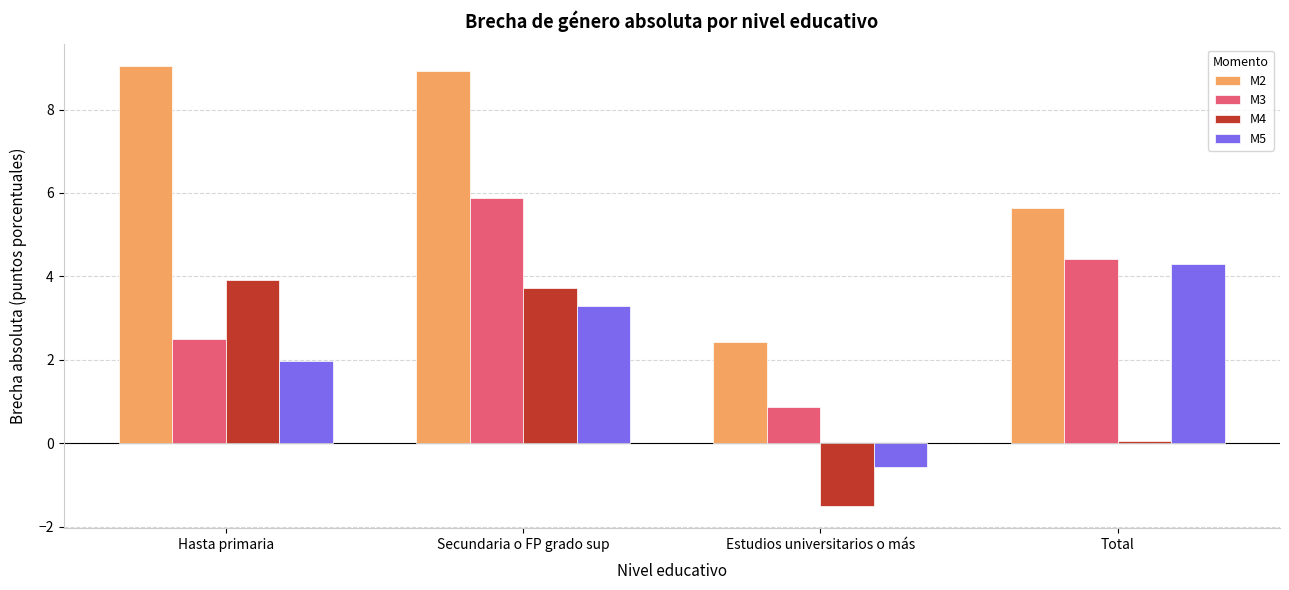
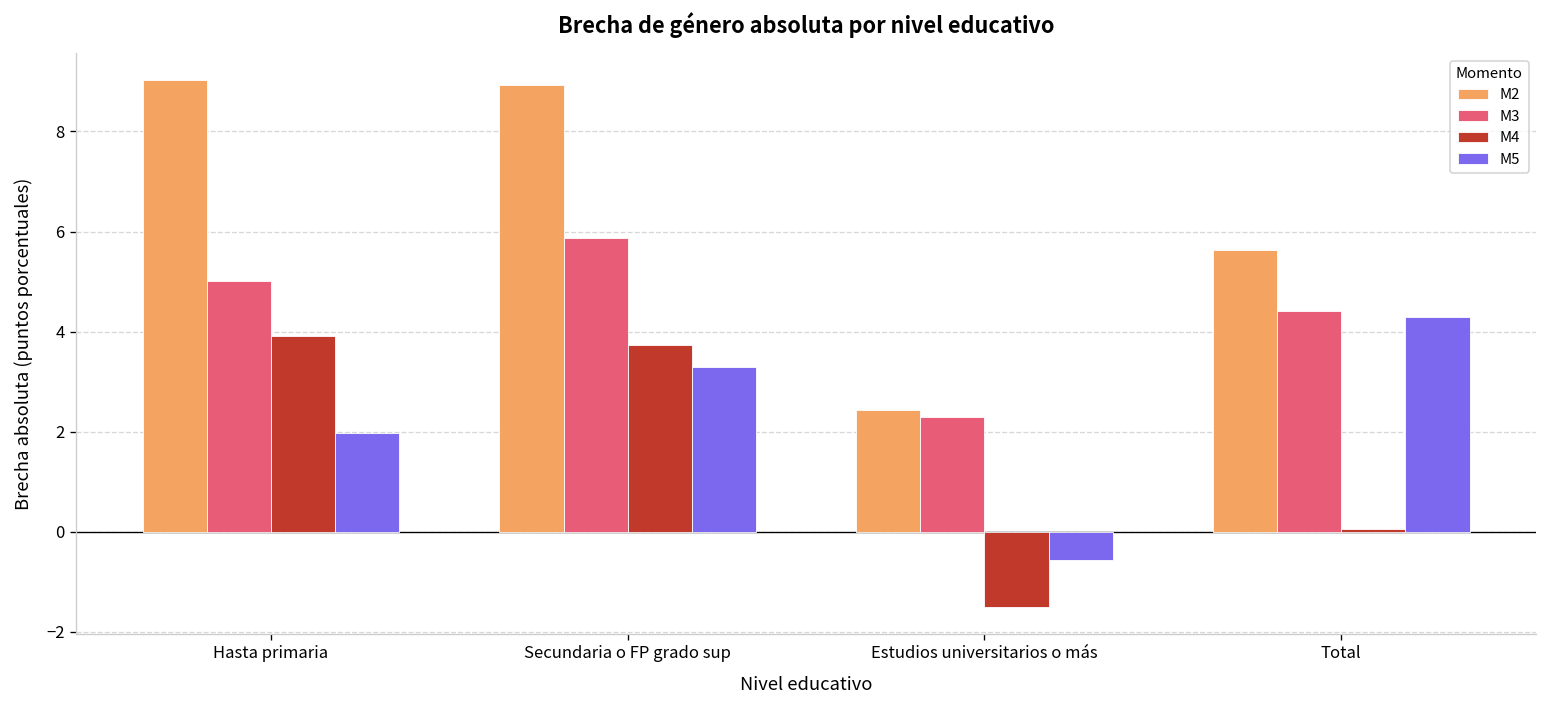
  {
    "M2": {
      "Hasta primaria": 9.0,
      "Secundaria o FP grado sup": 8.9,
      "Estudios universitarios o más": 2.4,
      "Total": 5.6
    },
    "M3": {
-     "Hasta primaria": 2.5,
+     "Hasta primaria": 5.0,
      "Secundaria o FP grado sup": 5.9,
-     "Estudios universitarios o más": 0.9,
+     "Estudios universitarios o más": 2.3,
      "Total": 4.4
    },
    "M4": {
      "Hasta primaria": 3.9,
      "Secundaria o FP grado sup": 3.7,
      "Estudios universitarios o más": -1.5
    },
    "M5": {
      "Hasta primaria": 2.0,
      "Secundaria o FP grado sup": 3.3,
      "Estudios universitarios o más": -0.6,
      "Total": 4.3
    }
  }
